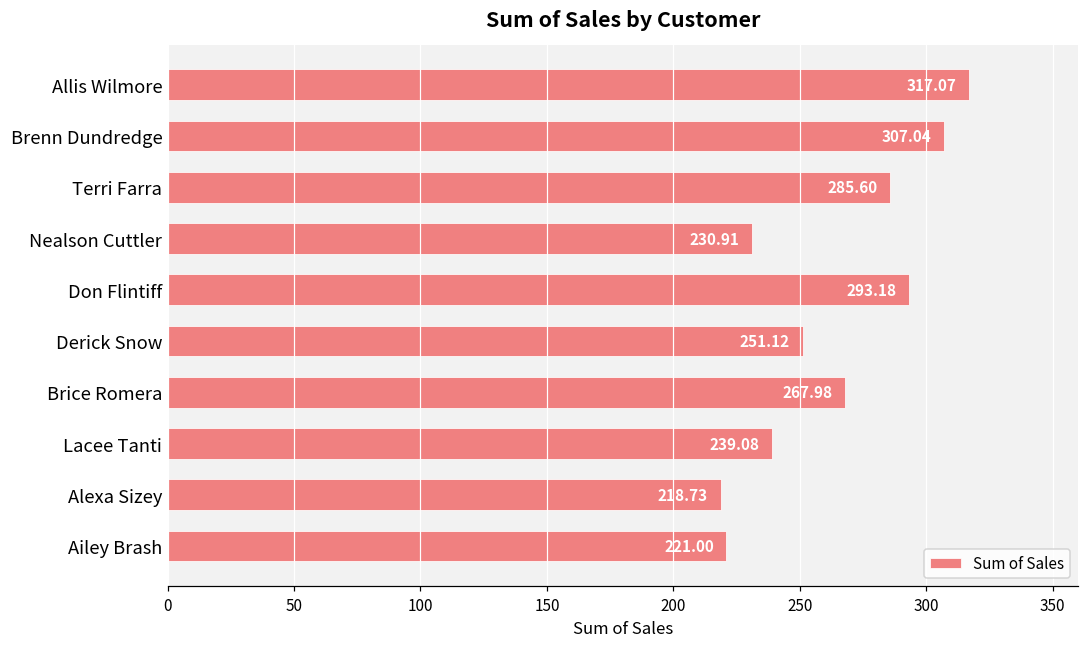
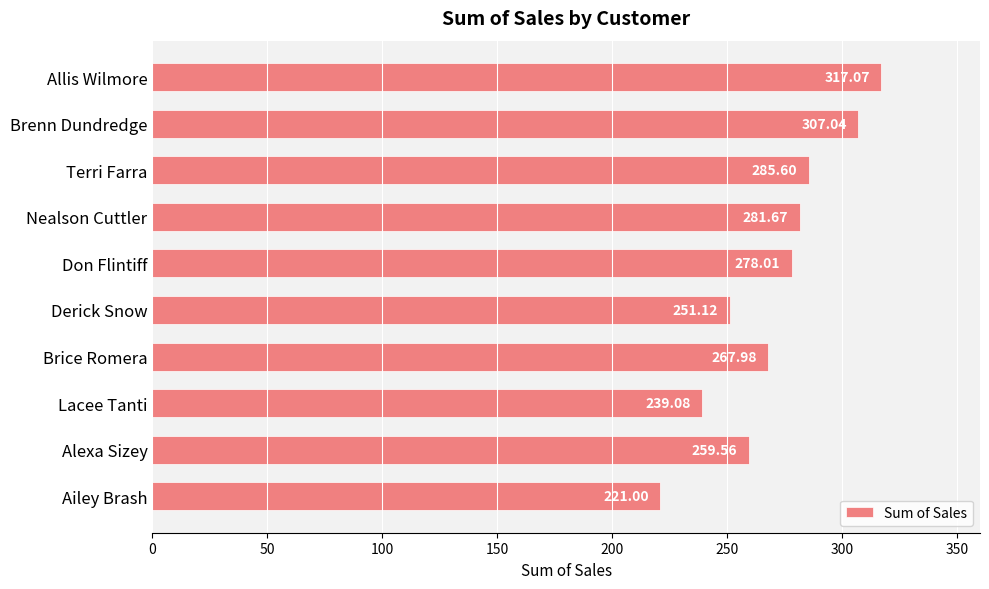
  {
    "Allis Wilmore": 317.07,
    "Brenn Dundredge": 307.04,
    "Terri Farra": 285.60,
-   "Nealson Cuttler": 230.91,
-   "Don Flintiff": 293.18,
+   "Nealson Cuttler": 281.67,
+   "Don Flintiff": 278.01,
    "Derick Snow": 251.12,
    "Brice Romera": 267.98,
    "Lacee Tanti": 239.08,
-   "Alexa Sizey": 218.73,
+   "Alexa Sizey": 259.56,
    "Ailey Brash": 221.00
  }
